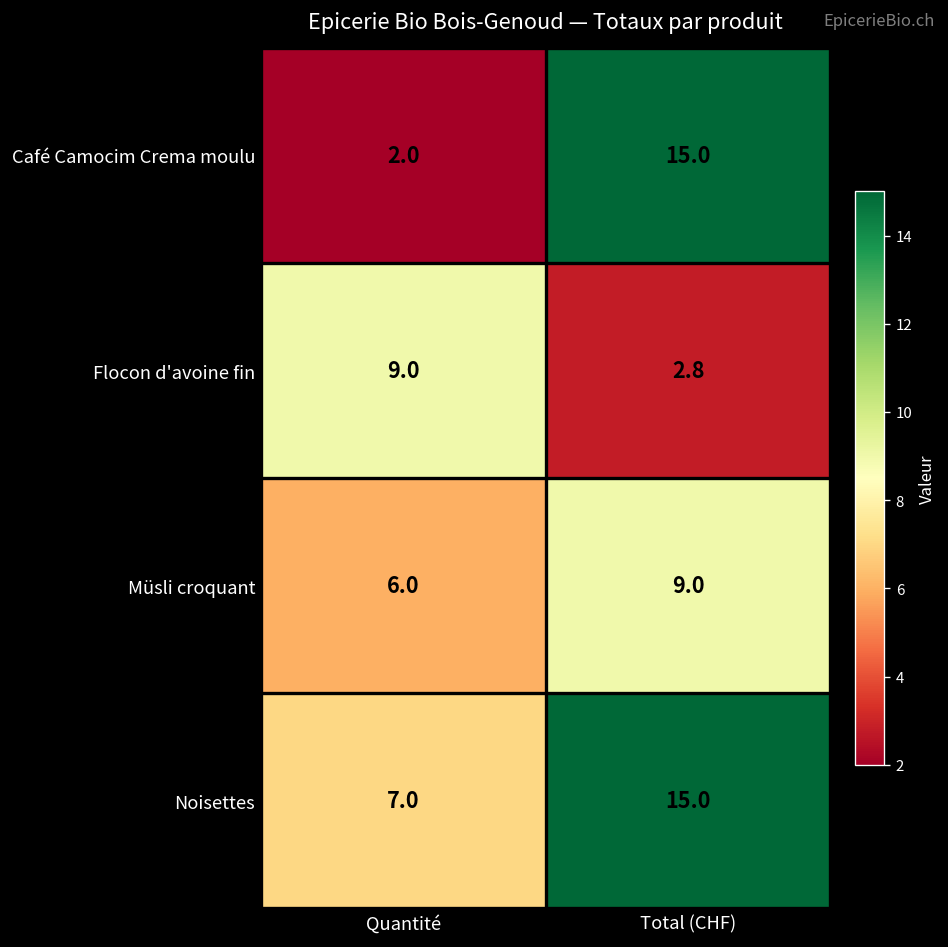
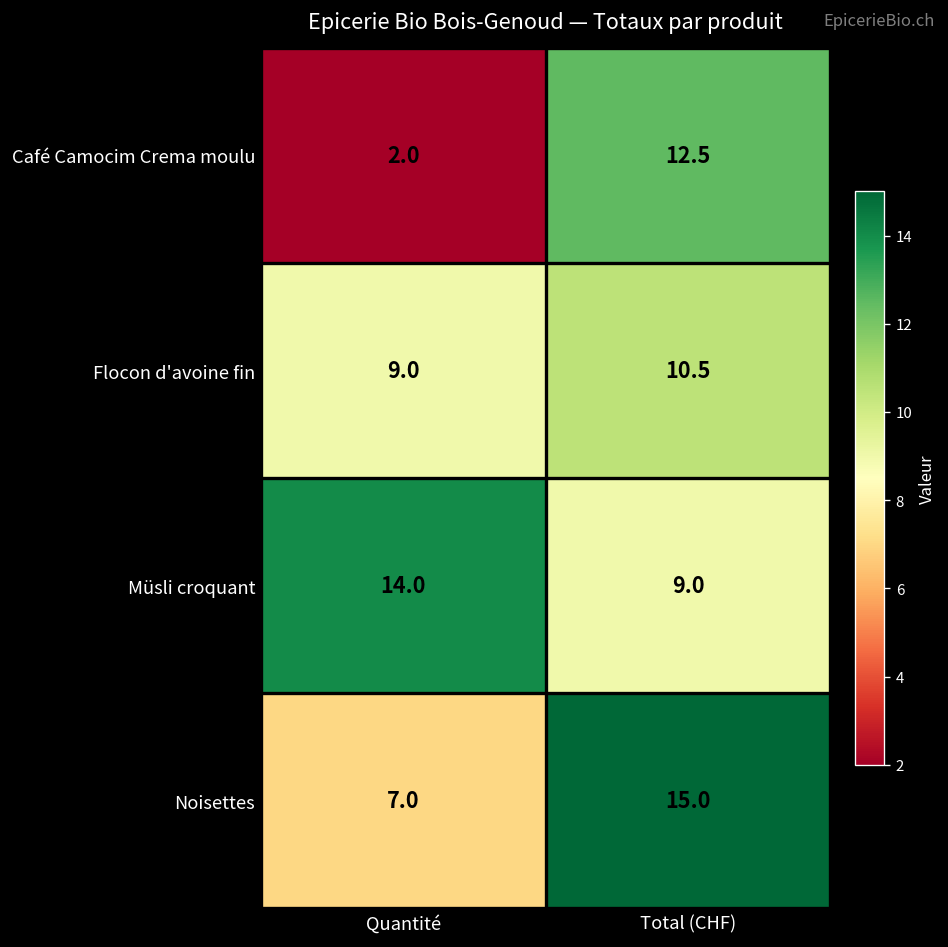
  {
    "Café Camocim Crema moulu": {
      "Quantité": 2.0,
-     "Total (CHF)": 15.0
+     "Total (CHF)": 12.5
    },
    "Flocon d'avoine fin": {
      "Quantité": 9.0,
-     "Total (CHF)": 2.8
+     "Total (CHF)": 10.5
    },
    "Müsli croquant": {
-     "Quantité": 6.0,
+     "Quantité": 14.0,
      "Total (CHF)": 9.0
    },
    "Noisettes": {
      "Quantité": 7.0,
      "Total (CHF)": 15.0
    }
  }
